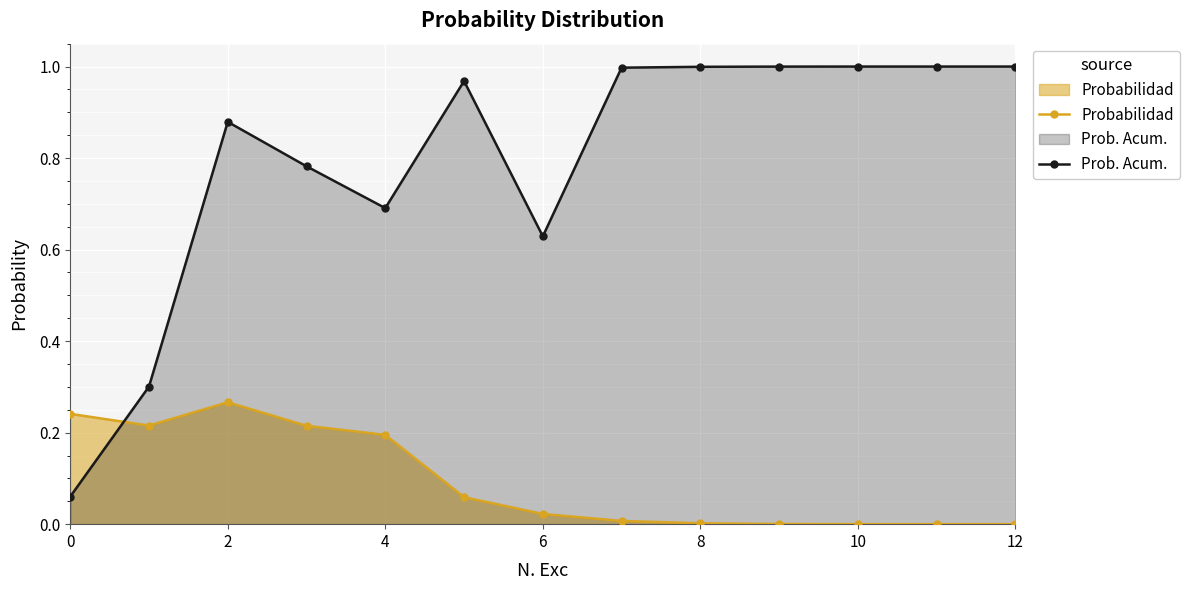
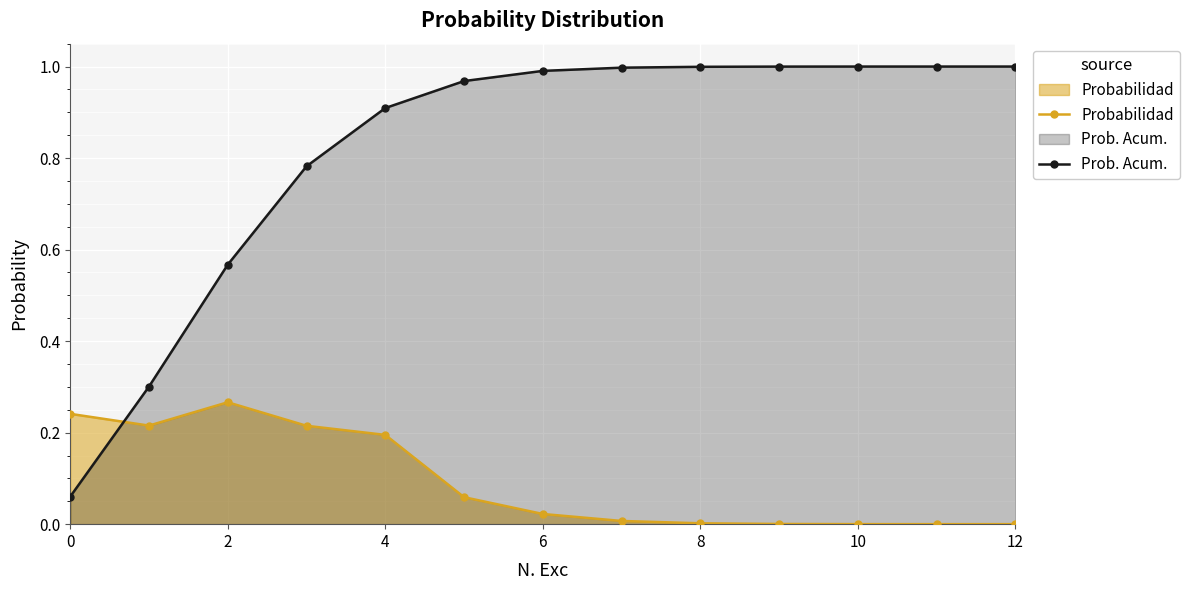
  {
    "Probabilidad": {
      "0": 0.24,
      "2": 0.27,
      "4": 0.20,
      "6": 0.02,
      "8": 0.00,
      "10": 0.00,
      "12": 0.00
    },
    "Prob. Acum.": {
      "0": 0.06,
-     "2": 0.88,
-     "4": 0.69,
-     "6": 0.63,
+     "2": 0.57,
+     "4": 0.91,
+     "6": 0.99,
      "8": 1.00,
      "10": 1.00,
      "12": 1.00
    }
  }
